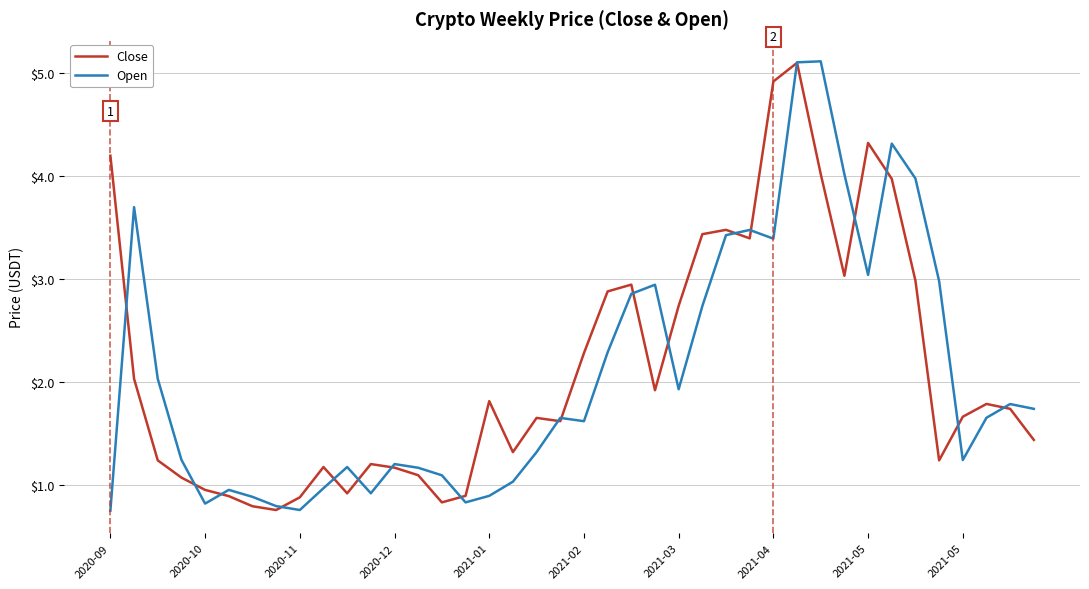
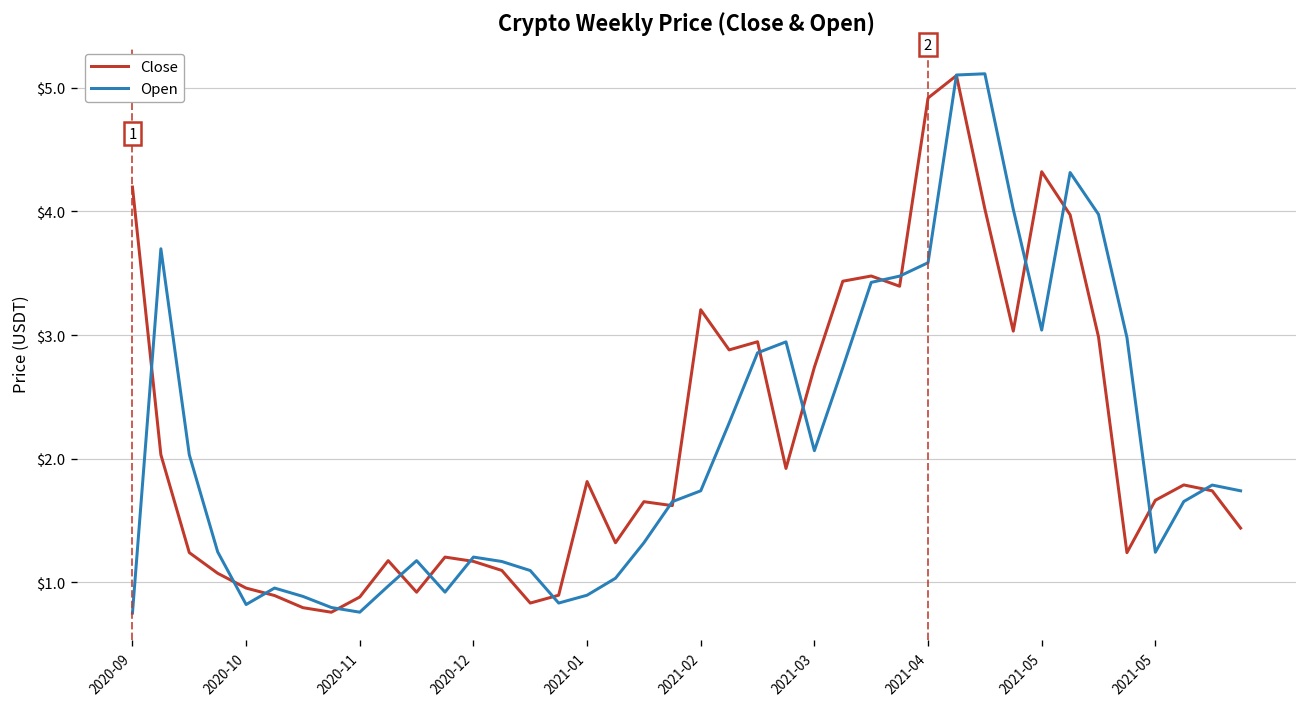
  {
    "Close": {
      "2020-09": "$4.20",
      "2020-10": "$0.95",
      "2020-11": "$0.88",
      "2020-12": "$1.17",
      "2021-01": "$1.81",
-     "2021-02": "$2.28",
+     "2021-02": "$3.20",
      "2021-03": "$2.74",
      "2021-04": "$4.92"
    },
    "Open": {
      "2020-09": "$0.75",
      "2020-10": "$0.82",
      "2020-11": "$0.76",
      "2020-12": "$1.20",
      "2021-01": "$0.89",
-     "2021-02": "$1.62",
-     "2021-03": "$1.93",
-     "2021-04": "$3.39"
+     "2021-02": "$1.74",
+     "2021-03": "$2.06",
+     "2021-04": "$3.59"
    }
  }
